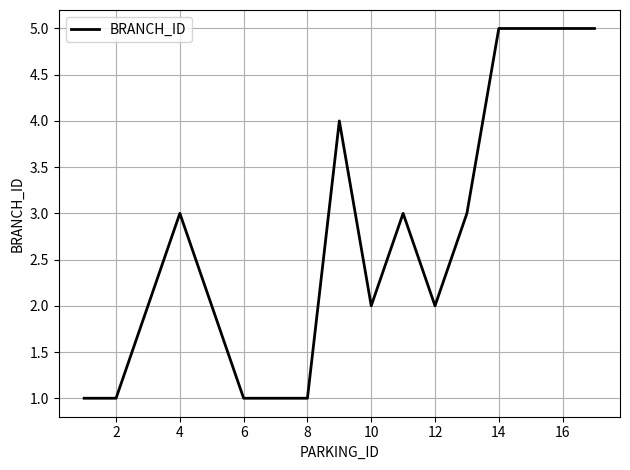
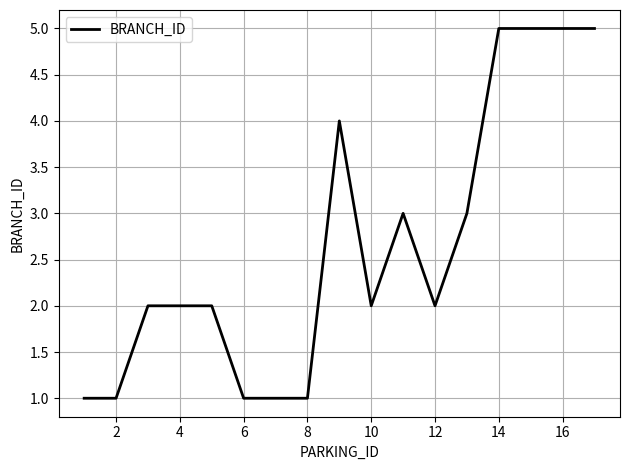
  {
    "2": 1,
-   "4": 3,
+   "4": 2,
    "6": 1,
    "8": 1,
    "10": 2,
    "12": 2,
    "14": 5,
    "16": 5
  }
